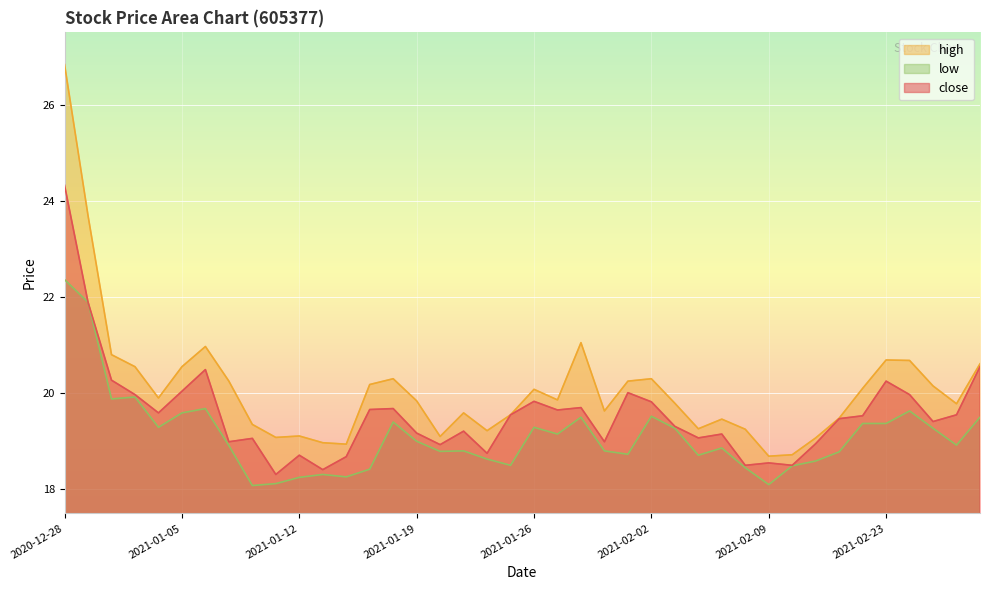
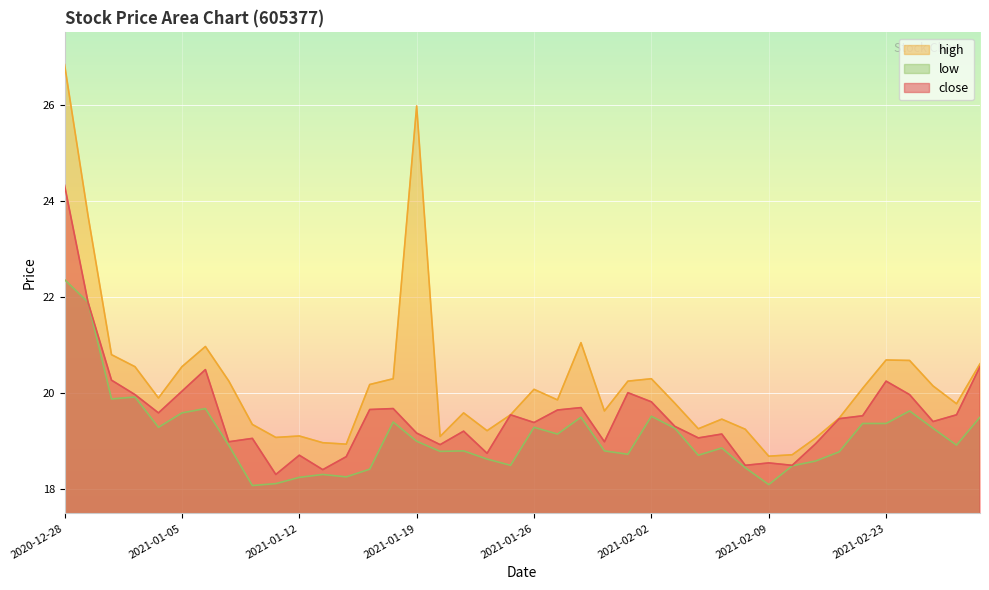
  {
    "high": {
      "2020-12-28": 26.8,
      "2021-01-05": 20.6,
      "2021-01-12": 19.1,
-     "2021-01-19": 19.8,
+     "2021-01-19": 26.0,
      "2021-01-26": 20.1,
      "2021-02-02": 20.3,
      "2021-02-09": 18.7,
      "2021-02-23": 20.7
    },
    "low": {
      "2020-12-28": 22.4,
      "2021-01-05": 19.6,
      "2021-01-12": 18.3,
      "2021-01-19": 19.0,
      "2021-01-26": 19.3,
      "2021-02-02": 19.5,
      "2021-02-09": 18.1,
      "2021-02-23": 19.4
    },
    "close": {
      "2020-12-28": 24.3,
      "2021-01-05": 20.0,
      "2021-01-12": 18.7,
      "2021-01-19": 19.2,
-     "2021-01-26": 19.8,
+     "2021-01-26": 19.4,
      "2021-02-02": 19.8,
      "2021-02-09": 18.6,
      "2021-02-23": 20.3
    }
  }
